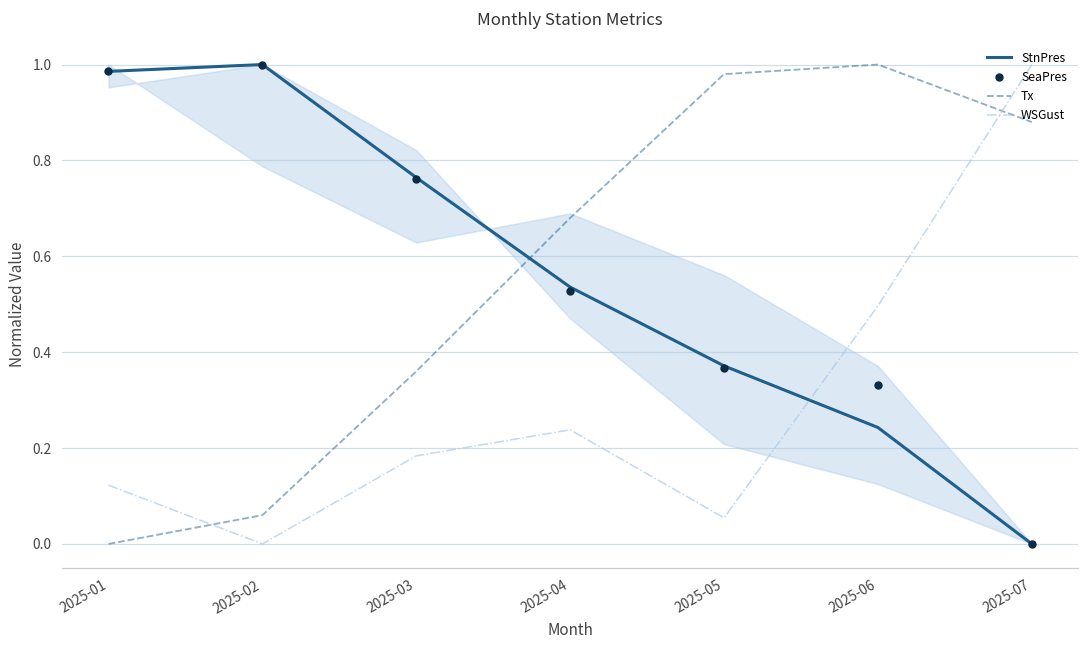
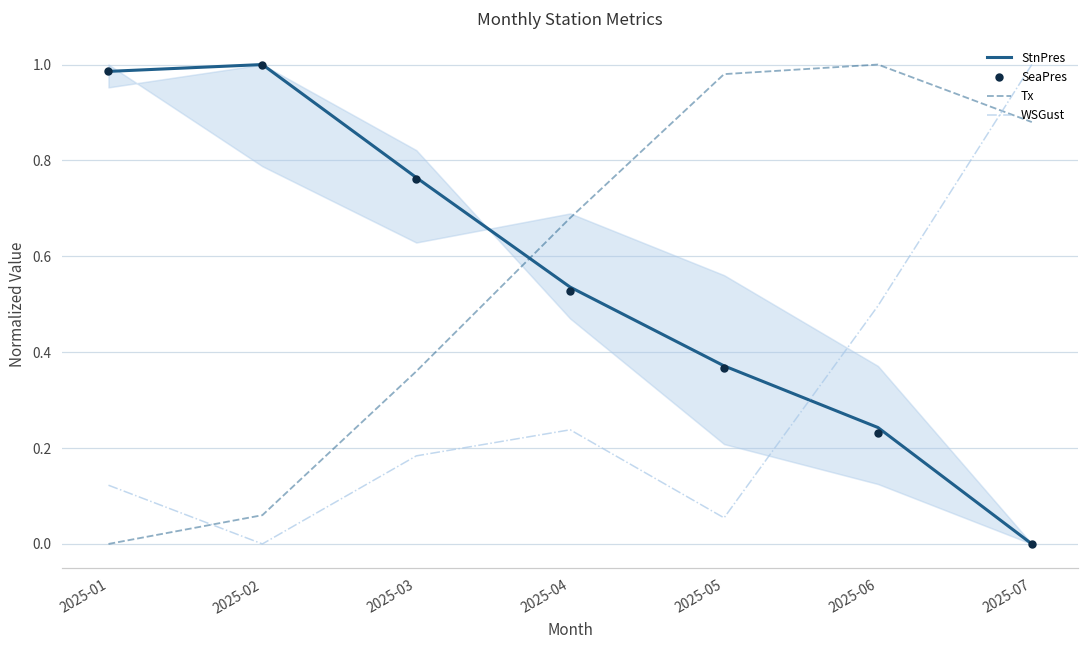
  {
    "SeaPres": {
-     "2025-06": 0.33
+     "2025-06": 0.23
    }
  }
